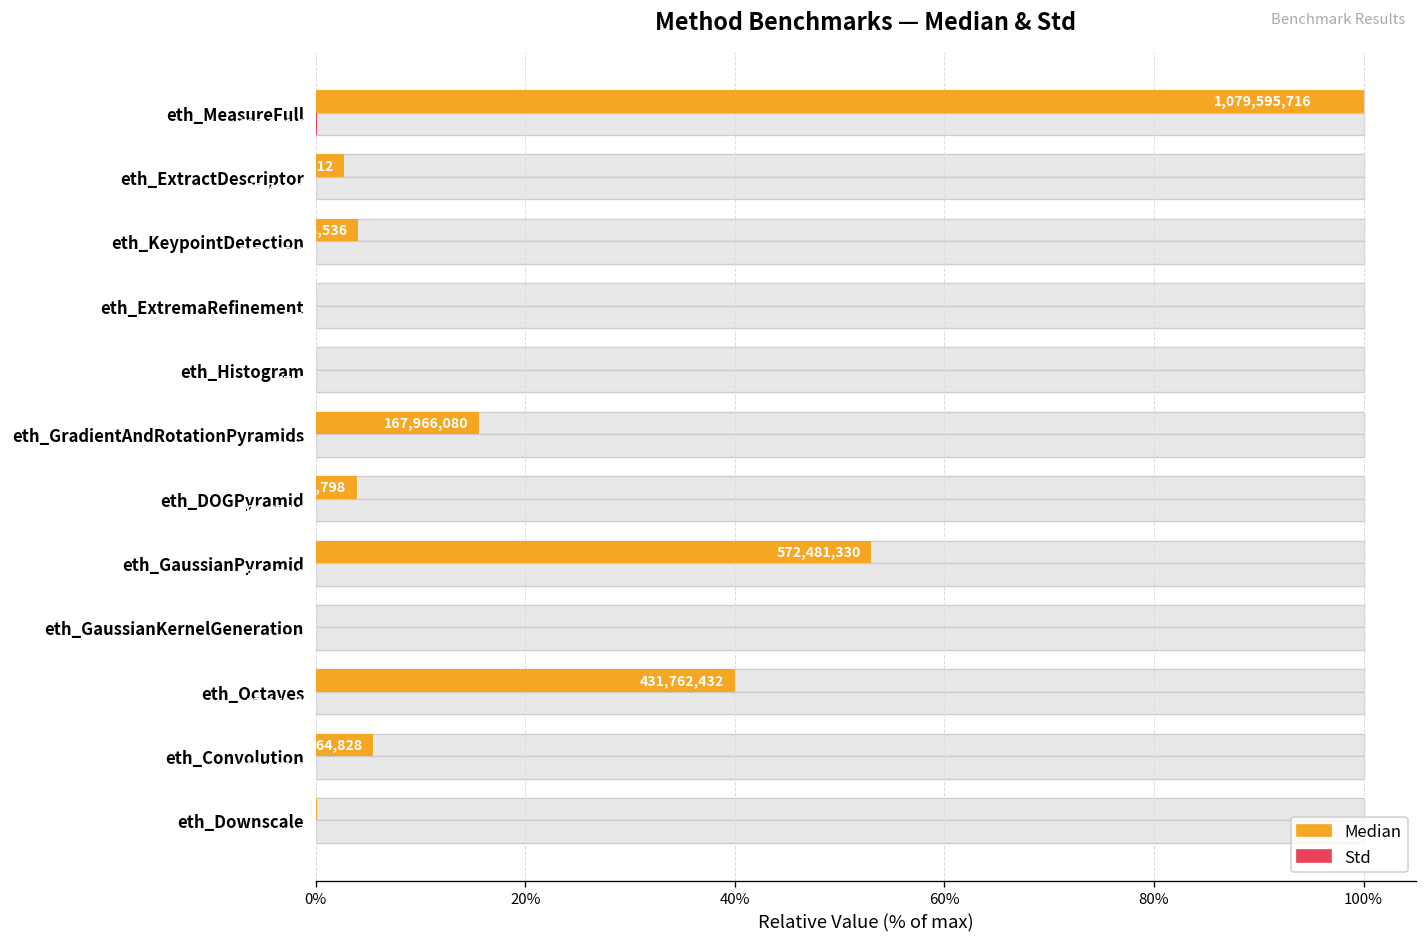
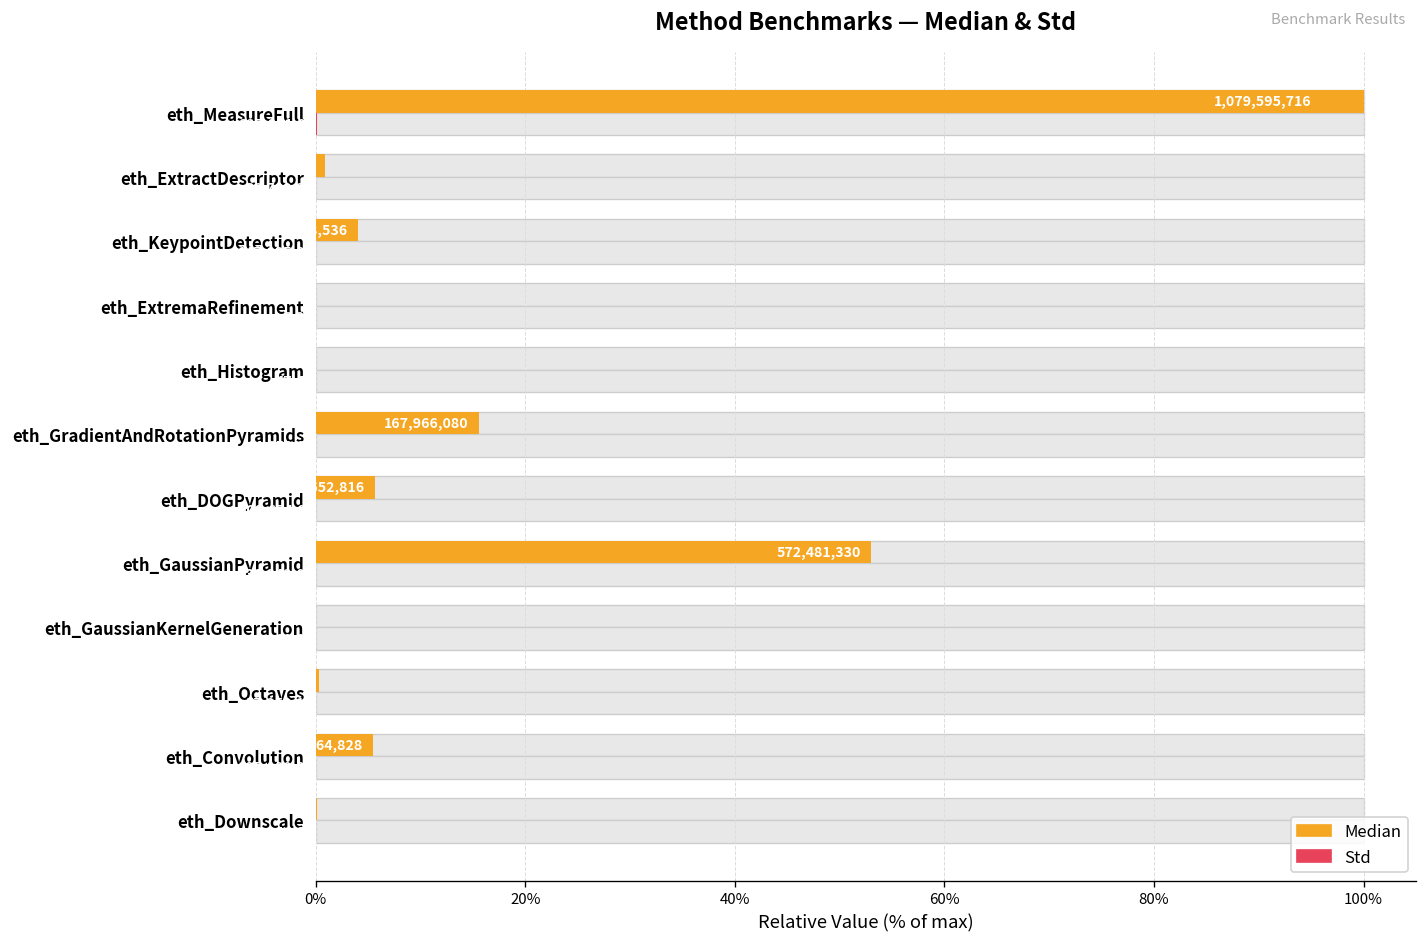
  {
    "Median": {
-     "eth_ExtractDescriptor": "3%",
-     "eth_DOGPyramid": "4%",
-     "eth_Octaves": "40%"
+     "eth_ExtractDescriptor": "1%",
+     "eth_DOGPyramid": "6%",
+     "eth_Octaves": "0%"
    }
  }
